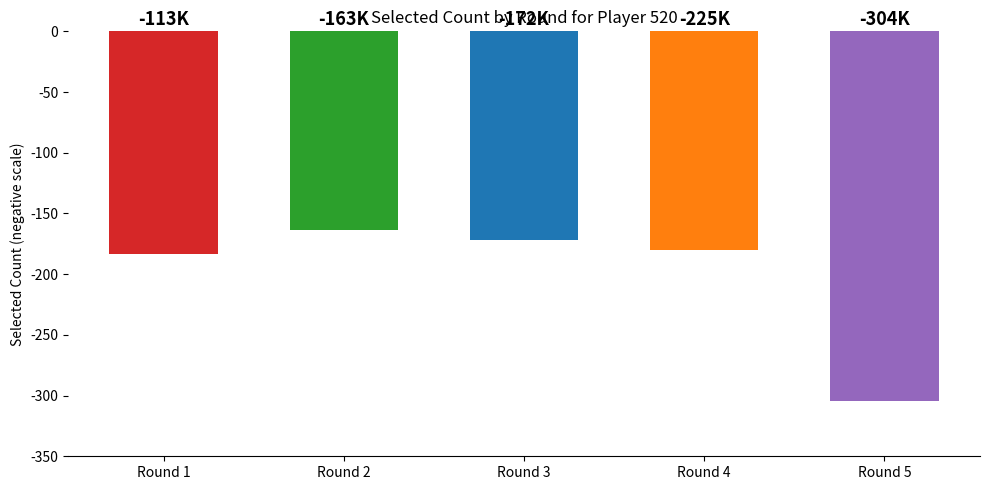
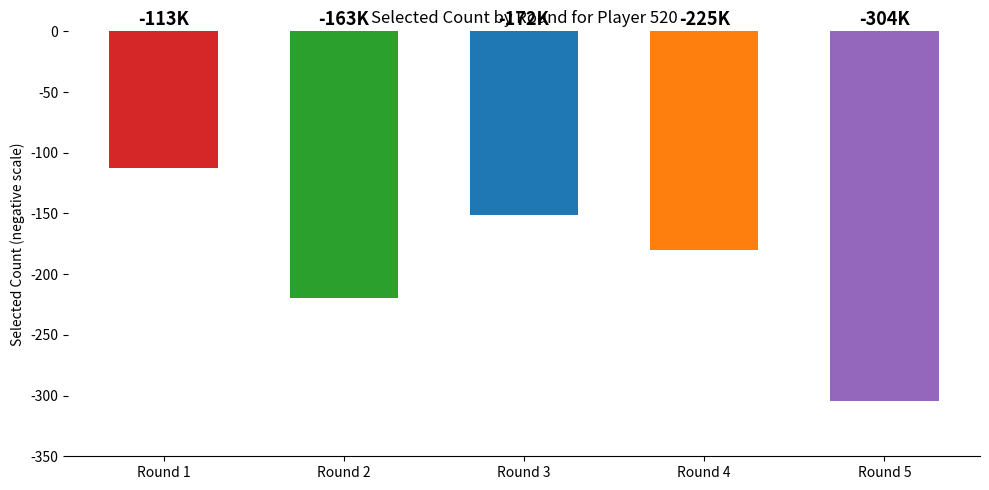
  {
-   "Round 1": -183,
-   "Round 2": -163,
-   "Round 3": -172,
+   "Round 1": -113,
+   "Round 2": -220,
+   "Round 3": -152,
    "Round 4": -180,
    "Round 5": -304
  }
